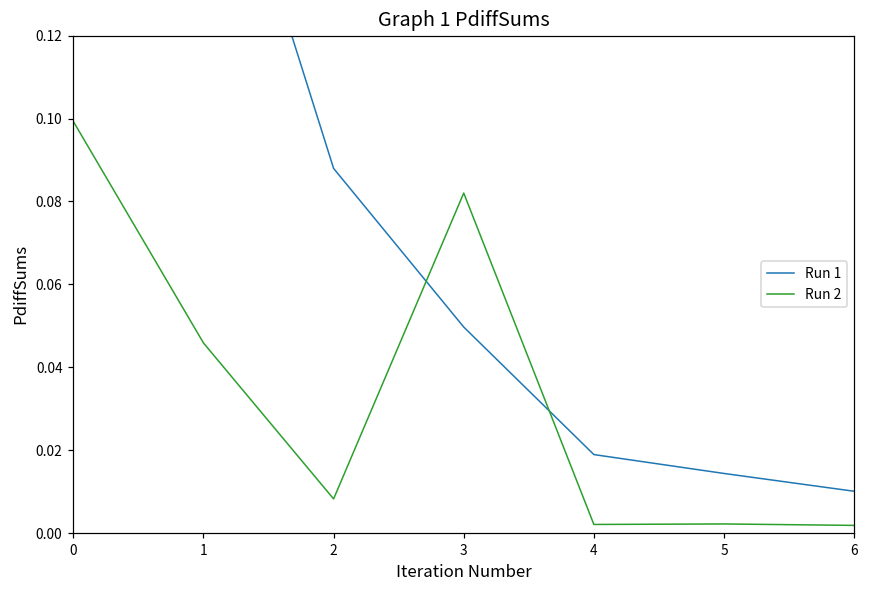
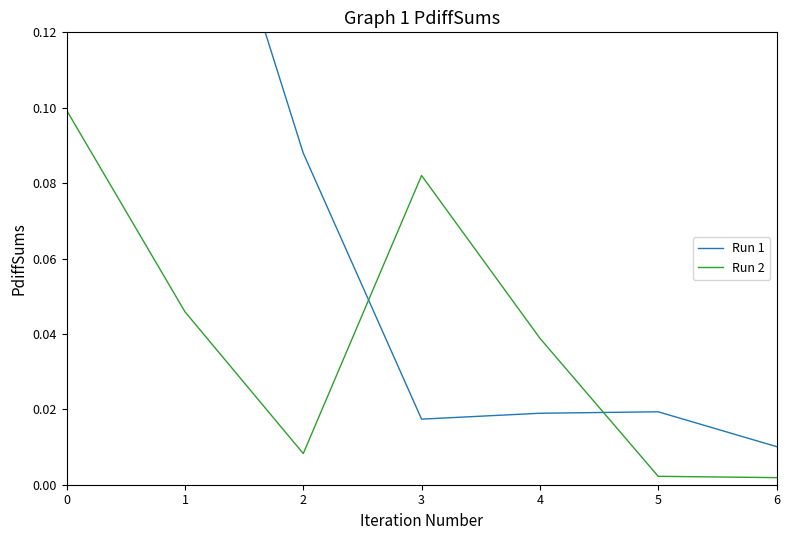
  {
    "Run 1": {
      "2": 0.088,
-     "3": 0.050,
+     "3": 0.017,
      "4": 0.019,
-     "5": 0.014,
+     "5": 0.019,
      "6": 0.010
    },
    "Run 2": {
      "0": 0.099,
      "1": 0.046,
      "2": 0.008,
      "3": 0.082,
-     "4": 0.002,
+     "4": 0.039,
      "5": 0.002,
      "6": 0.002
    }
  }
